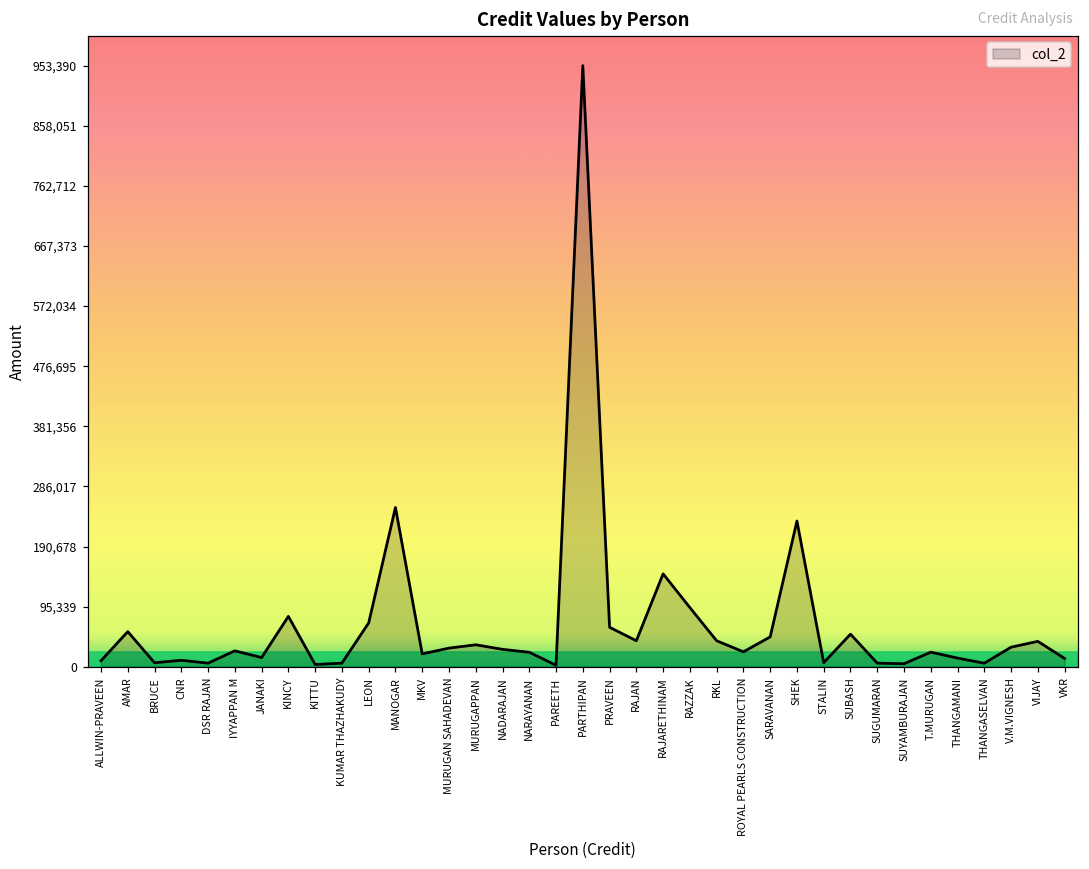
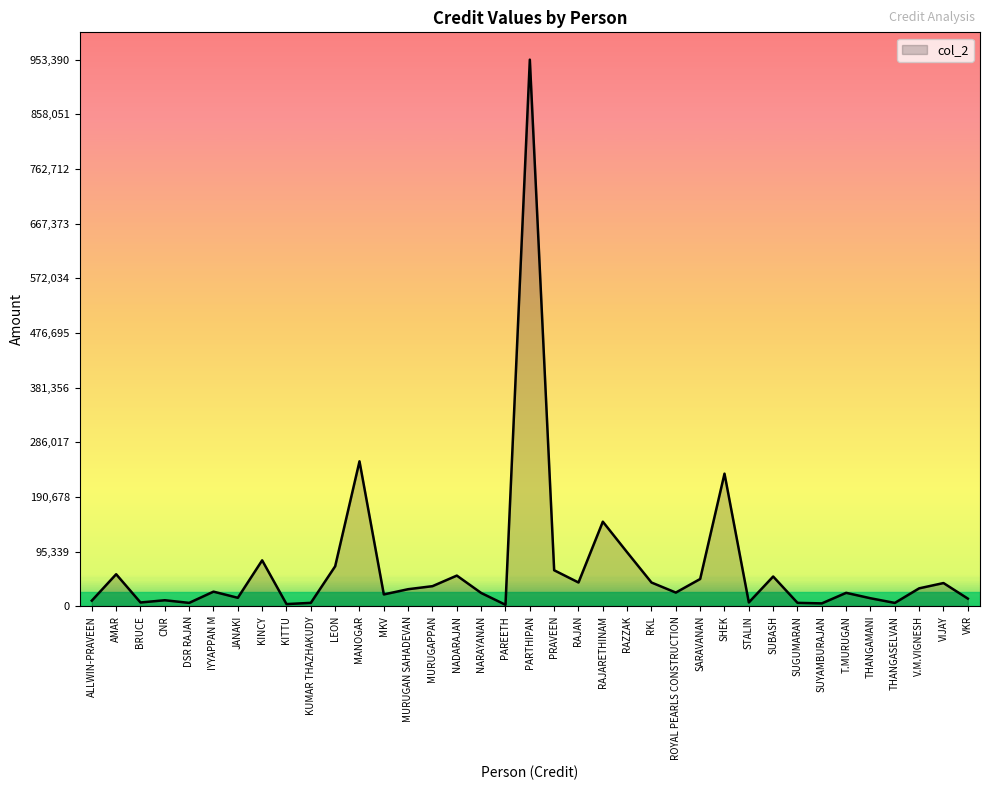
  {
    "AMAR": "60,000",
    "IYYAPPAN M": "30,000",
    "KINCY": "80,000",
    "LEON": "70,000",
    "MANOGAR": "250,000",
    "MURUGAN SAHADEVAN": "30,000",
    "MURUGAPPAN": "30,000",
-   "NADARAJAN": "30,000",
+   "NADARAJAN": "50,000",
    "PARTHIPAN": "950,000",
    "PRAVEEN": "60,000",
    "RAJAN": "40,000",
    "RAJARETHINAM": "150,000",
    "RAZZAK": "90,000",
    "RKL": "40,000",
    "SARAVANAN": "50,000",
    "SHEK": "230,000",
    "SUBASH": "50,000",
    "V.M.VIGNESH": "30,000",
    "VIJAY": "40,000"
  }
